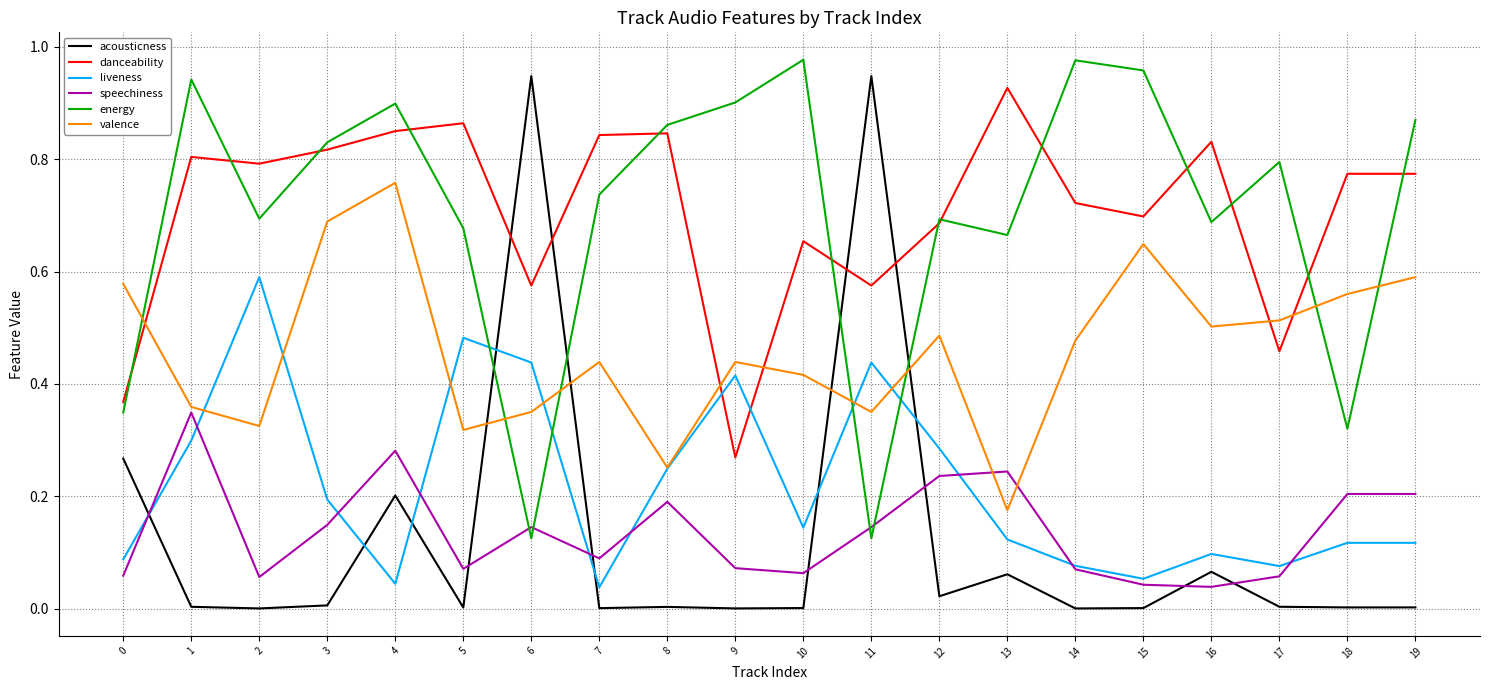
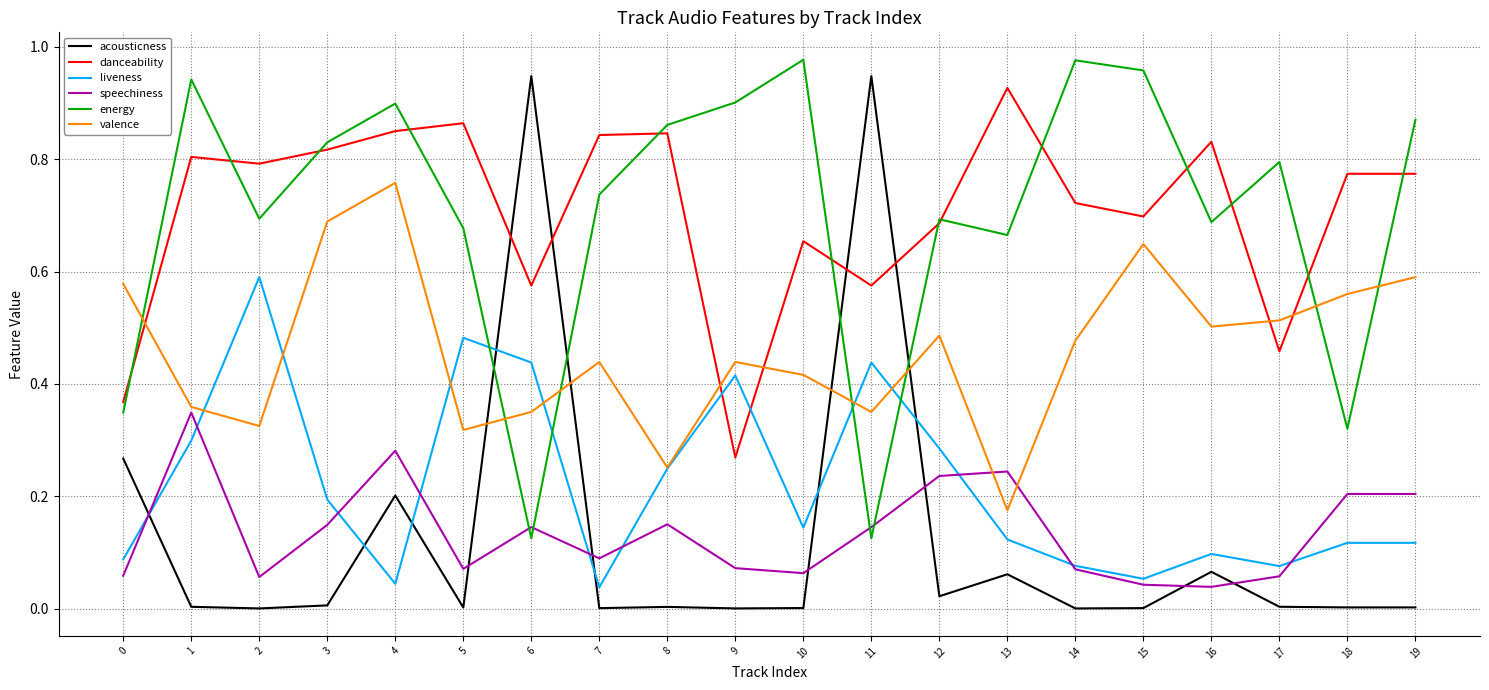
  {
    "acousticness": {
      "0": 0.27,
      "1": 0.00,
      "2": 0.00,
      "3": 0.01,
      "4": 0.20,
      "5": 0.00,
      "6": 0.95,
      "7": 0.00,
      "8": 0.00,
      "9": 0.00,
      "10": 0.00,
      "11": 0.95,
      "12": 0.02,
      "13": 0.06,
      "14": 0.00,
      "15": 0.00,
      "16": 0.07,
      "17": 0.00,
      "18": 0.00,
      "19": 0.00
    },
    "danceability": {
      "0": 0.37,
      "1": 0.80,
      "2": 0.79,
      "3": 0.82,
      "4": 0.85,
      "5": 0.86,
      "6": 0.58,
      "7": 0.84,
      "8": 0.85,
      "9": 0.27,
      "10": 0.65,
      "11": 0.58,
      "12": 0.69,
      "13": 0.93,
      "14": 0.72,
      "15": 0.70,
      "16": 0.83,
      "17": 0.46,
      "18": 0.77,
      "19": 0.77
    },
    "liveness": {
      "0": 0.09,
      "1": 0.30,
      "2": 0.59,
      "3": 0.19,
      "4": 0.04,
      "5": 0.48,
      "6": 0.44,
      "7": 0.04,
      "9": 0.42,
      "10": 0.14,
      "11": 0.44,
      "12": 0.29,
      "13": 0.12,
      "14": 0.08,
      "15": 0.05,
      "16": 0.10,
      "17": 0.08,
      "18": 0.12,
      "19": 0.12
    },
    "speechiness": {
      "0": 0.06,
      "1": 0.35,
      "2": 0.06,
      "3": 0.15,
      "4": 0.28,
      "5": 0.07,
      "6": 0.15,
      "7": 0.09,
-     "8": 0.19,
+     "8": 0.15,
      "9": 0.07,
      "10": 0.06,
      "11": 0.15,
      "12": 0.24,
      "13": 0.24,
      "14": 0.07,
      "15": 0.04,
      "16": 0.04,
      "17": 0.06,
      "18": 0.20,
      "19": 0.20
    },
    "energy": {
      "0": 0.35,
      "1": 0.94,
      "2": 0.69,
      "3": 0.83,
      "4": 0.90,
      "5": 0.68,
      "6": 0.13,
      "7": 0.74,
      "8": 0.86,
      "9": 0.90,
      "10": 0.98,
      "11": 0.13,
      "12": 0.69,
      "13": 0.67,
      "14": 0.98,
      "15": 0.96,
      "16": 0.69,
      "17": 0.80,
      "18": 0.32,
      "19": 0.87
    },
    "valence": {
      "0": 0.58,
      "1": 0.36,
      "2": 0.33,
      "3": 0.69,
      "4": 0.76,
      "5": 0.32,
      "6": 0.35,
      "7": 0.44,
      "9": 0.44,
      "10": 0.42,
      "11": 0.35,
      "12": 0.49,
      "13": 0.18,
      "14": 0.48,
      "15": 0.65,
      "16": 0.50,
      "17": 0.51,
      "18": 0.56,
      "19": 0.59
    }
  }
